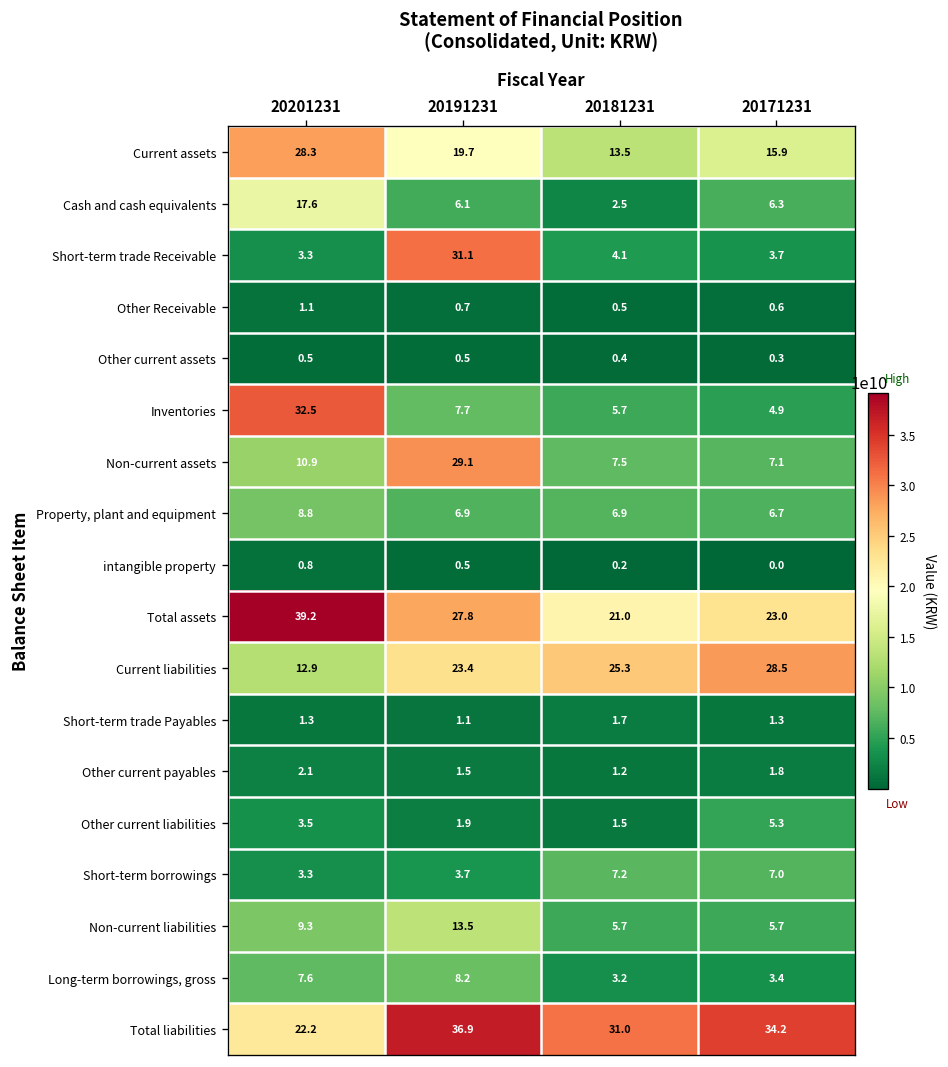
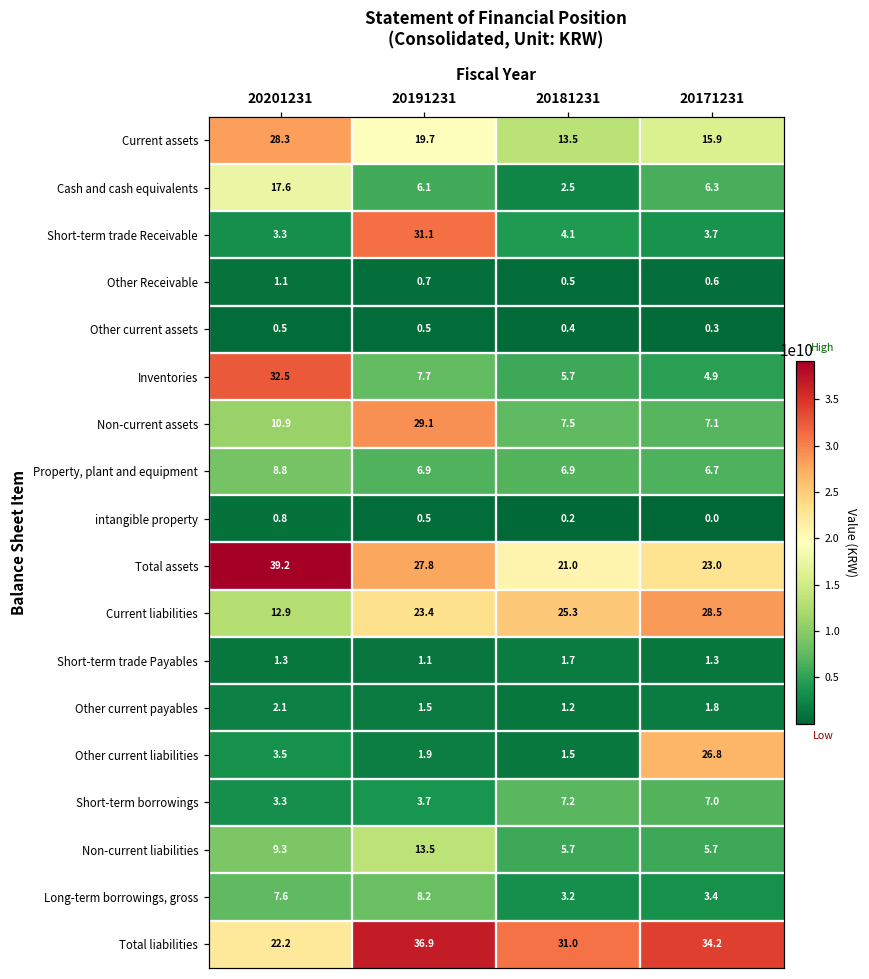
  {
    "Current assets": {
      "20201231": 28.3,
      "20191231": 19.7,
      "20181231": 13.5,
      "20171231": 15.9
    },
    "Cash and cash equivalents": {
      "20201231": 17.6,
      "20191231": 6.1,
      "20181231": 2.5,
      "20171231": 6.3
    },
    "Short-term trade Receivable": {
      "20201231": 3.3,
      "20191231": 31.1,
      "20181231": 4.1,
      "20171231": 3.7
    },
    "Other Receivable": {
      "20201231": 1.1,
      "20191231": 0.7,
      "20181231": 0.5,
      "20171231": 0.6
    },
    "Other current assets": {
      "20201231": 0.5,
      "20191231": 0.5,
      "20181231": 0.4,
      "20171231": 0.3
    },
    "Inventories": {
      "20201231": 32.5,
      "20191231": 7.7,
      "20181231": 5.7,
      "20171231": 4.9
    },
    "Non-current assets": {
      "20201231": 10.9,
      "20191231": 29.1,
      "20181231": 7.5,
      "20171231": 7.1
    },
    "Property, plant and equipment": {
      "20201231": 8.8,
      "20191231": 6.9,
      "20181231": 6.9,
      "20171231": 6.7
    },
    "intangible property": {
      "20201231": 0.8,
      "20191231": 0.5,
      "20181231": 0.2,
      "20171231": 0.0
    },
    "Total assets": {
      "20201231": 39.2,
      "20191231": 27.8,
      "20181231": 21.0,
      "20171231": 23.0
    },
    "Current liabilities": {
      "20201231": 12.9,
      "20191231": 23.4,
      "20181231": 25.3,
      "20171231": 28.5
    },
    "Short-term trade Payables": {
      "20201231": 1.3,
      "20191231": 1.1,
      "20181231": 1.7,
      "20171231": 1.3
    },
    "Other current payables": {
      "20201231": 2.1,
      "20191231": 1.5,
      "20181231": 1.2,
      "20171231": 1.8
    },
    "Other current liabilities": {
      "20201231": 3.5,
      "20191231": 1.9,
      "20181231": 1.5,
-     "20171231": 5.3
+     "20171231": 26.8
    },
    "Short-term borrowings": {
      "20201231": 3.3,
      "20191231": 3.7,
      "20181231": 7.2,
      "20171231": 7.0
    },
    "Non-current liabilities": {
      "20201231": 9.3,
      "20191231": 13.5,
      "20181231": 5.7,
      "20171231": 5.7
    },
    "Long-term borrowings, gross": {
      "20201231": 7.6,
      "20191231": 8.2,
      "20181231": 3.2,
      "20171231": 3.4
    },
    "Total liabilities": {
      "20201231": 22.2,
      "20191231": 36.9,
      "20181231": 31.0,
      "20171231": 34.2
    }
  }
